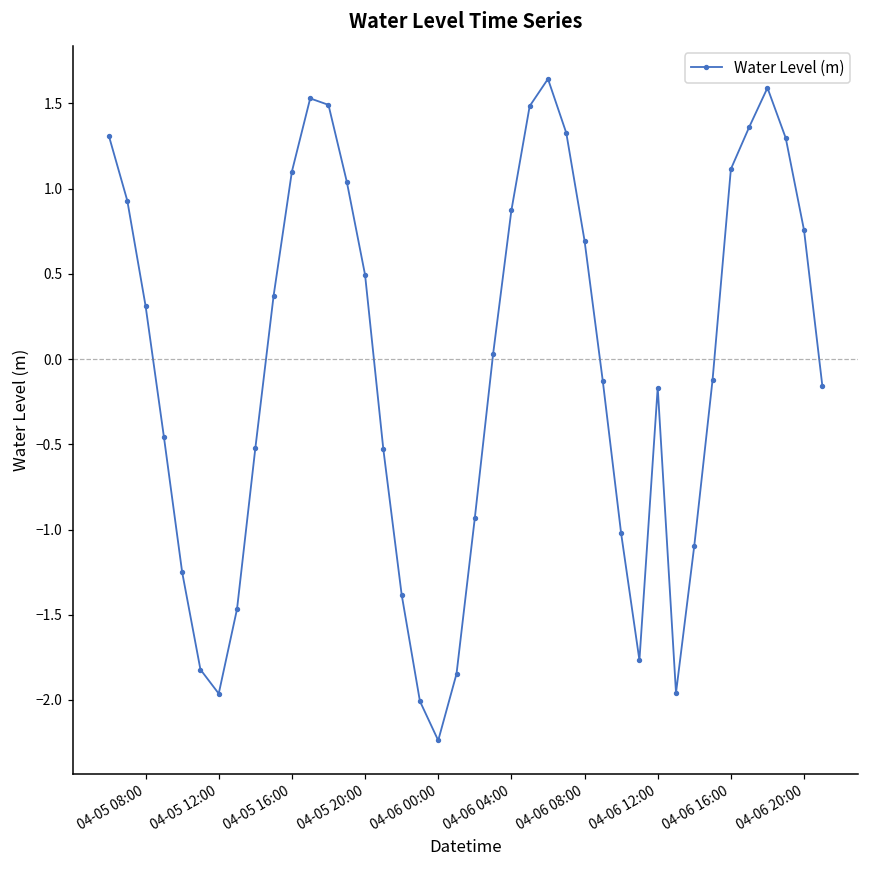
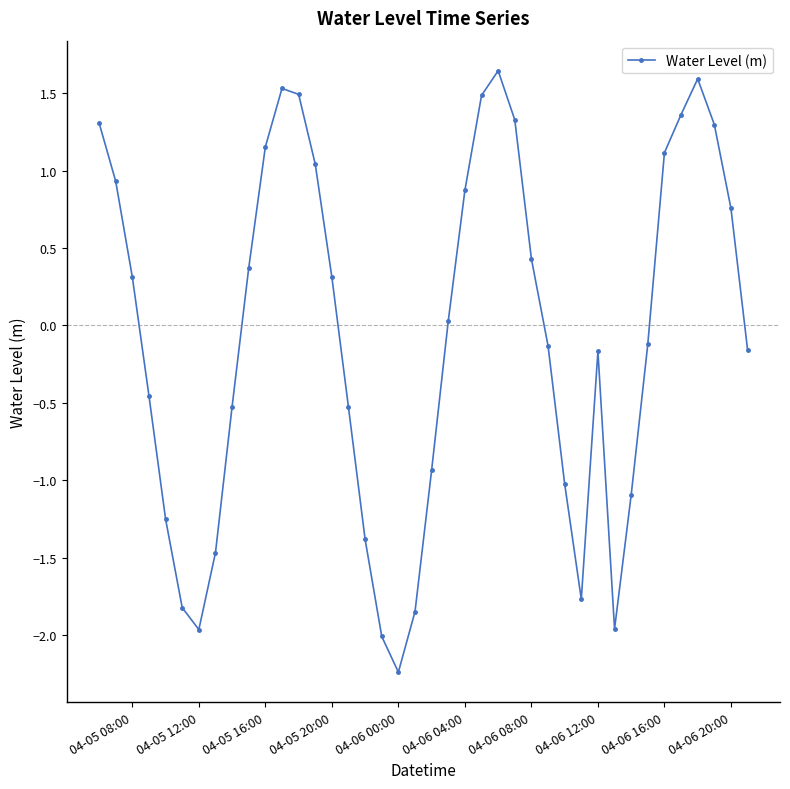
  {
    "04-05 08:00": 0.31,
    "04-05 12:00": -1.96,
-   "04-05 16:00": 1.10,
-   "04-05 20:00": 0.49,
+   "04-05 16:00": 1.15,
+   "04-05 20:00": 0.31,
    "04-06 00:00": -2.24,
    "04-06 04:00": 0.87,
-   "04-06 08:00": 0.69,
+   "04-06 08:00": 0.43,
    "04-06 12:00": -0.17,
    "04-06 16:00": 1.12,
    "04-06 20:00": 0.76
  }
